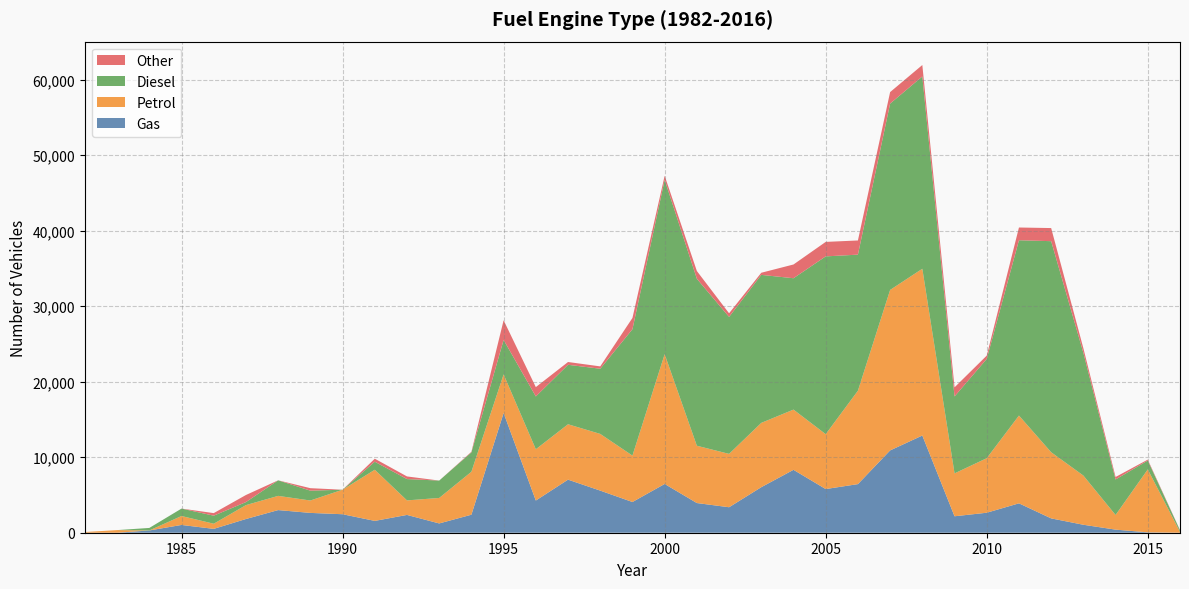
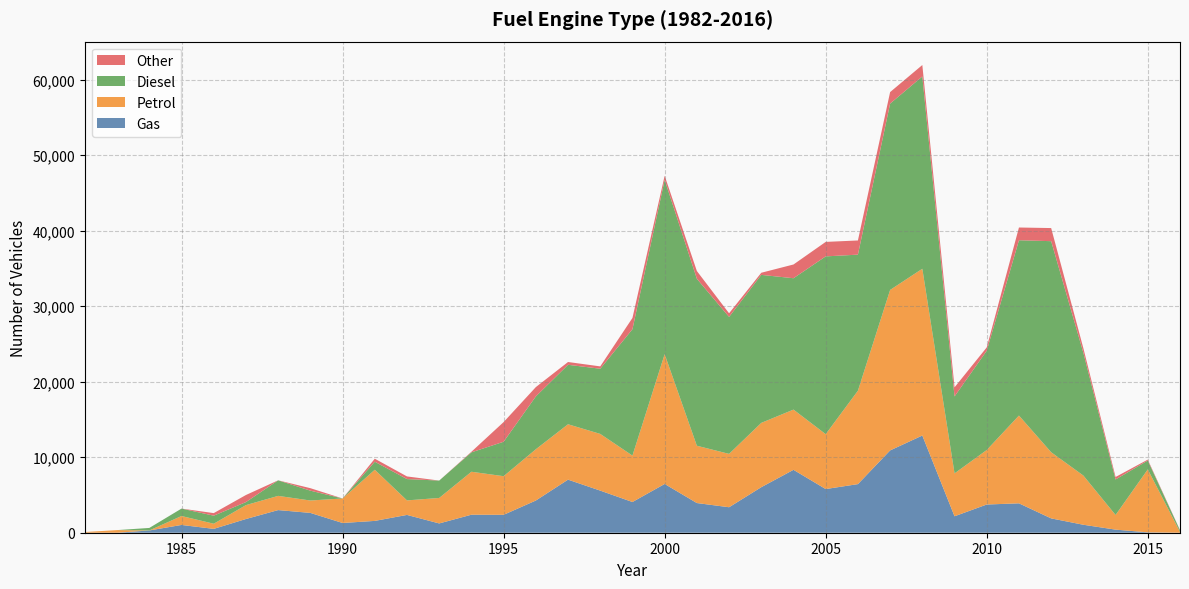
  {
    "Gas": {
      "1985": "1,000",
-     "1990": "2,000",
-     "1995": "16,000",
+     "1990": "1,000",
+     "1995": "2,000",
      "2000": "6,000",
      "2005": "6,000",
-     "2010": "3,000"
+     "2010": "4,000"
    },
    "Petrol": {
      "1985": "1,000",
      "1995": "5,000",
      "2000": "17,000",
      "2005": "7,000",
      "2010": "7,000",
      "2015": "8,000"
    },
    "Diesel": {
      "1995": "5,000",
      "2000": "23,000",
      "2005": "24,000",
      "2010": "13,000"
    },
    "Other": {
      "1995": "3,000",
      "2000": "1,000",
      "2005": "2,000",
      "2010": "0"
    }
  }
